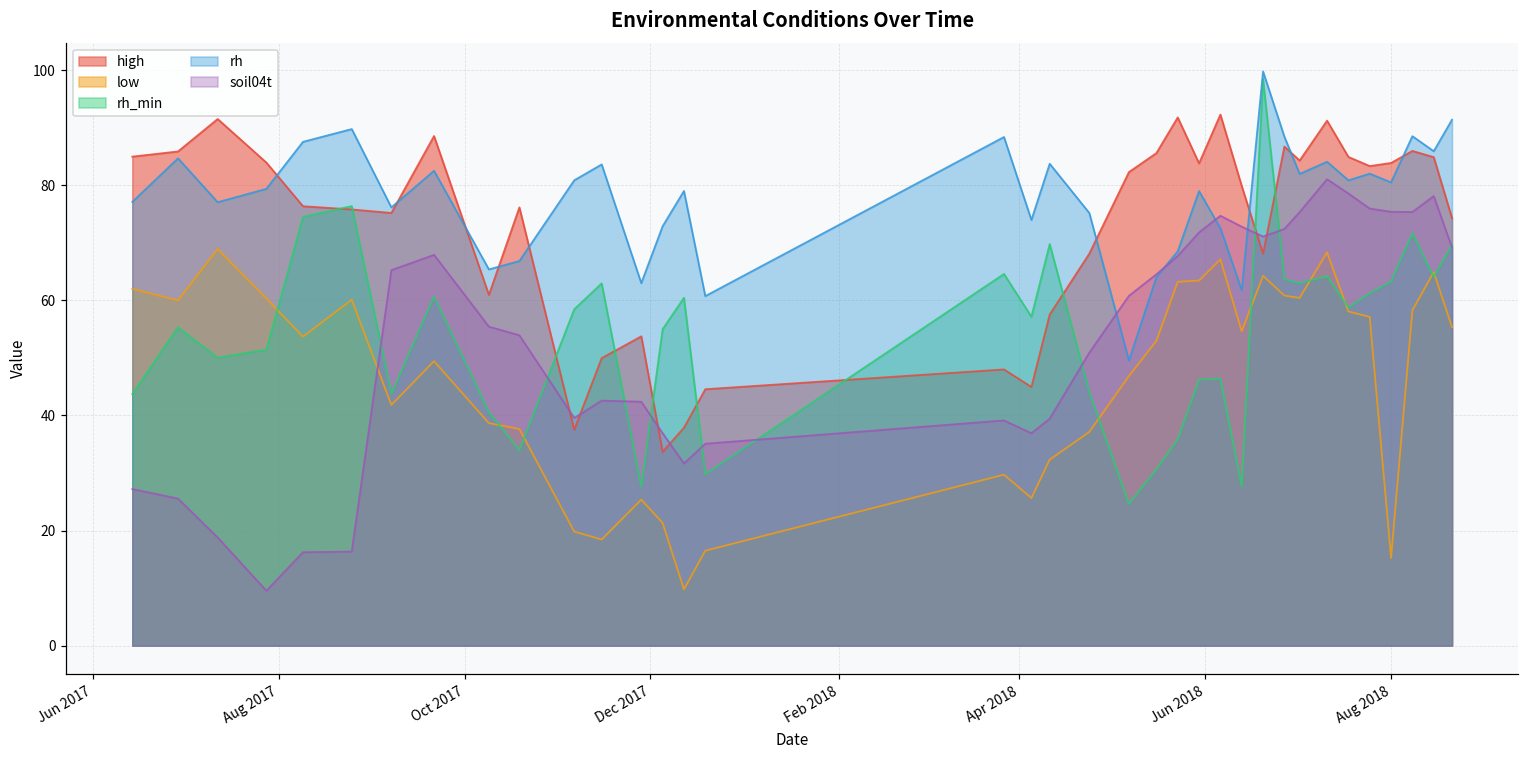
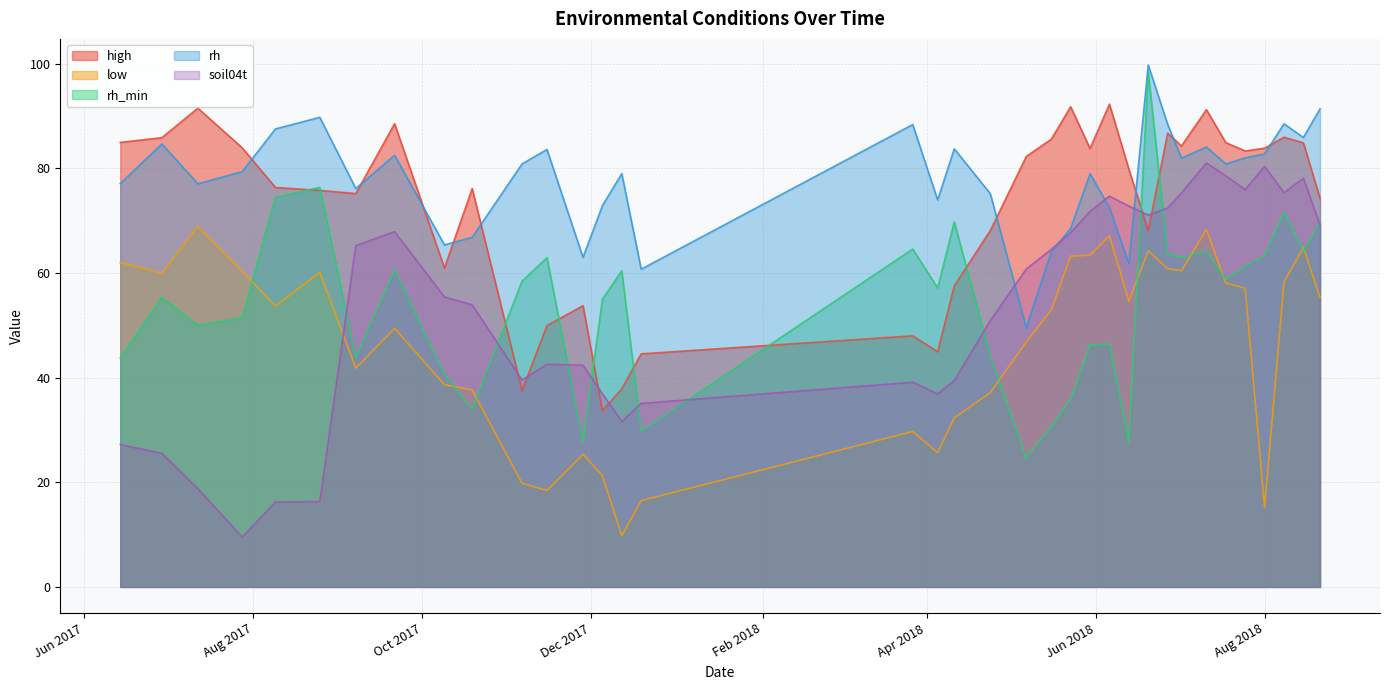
  {
    "high": {
      "Aug 2018": 84
    },
    "low": {
      "Aug 2018": 15
    },
    "rh_min": {
      "Aug 2018": 63
    },
    "rh": {
-     "Aug 2018": 81
+     "Aug 2018": 83
    },
    "soil04t": {
-     "Aug 2018": 75
+     "Aug 2018": 80
    }
  }
